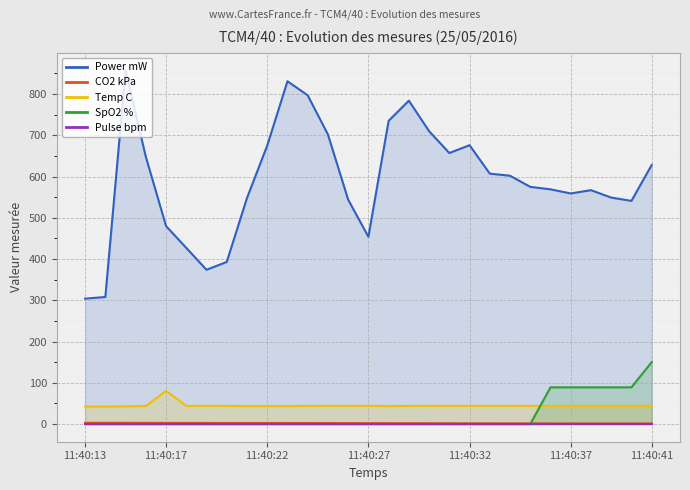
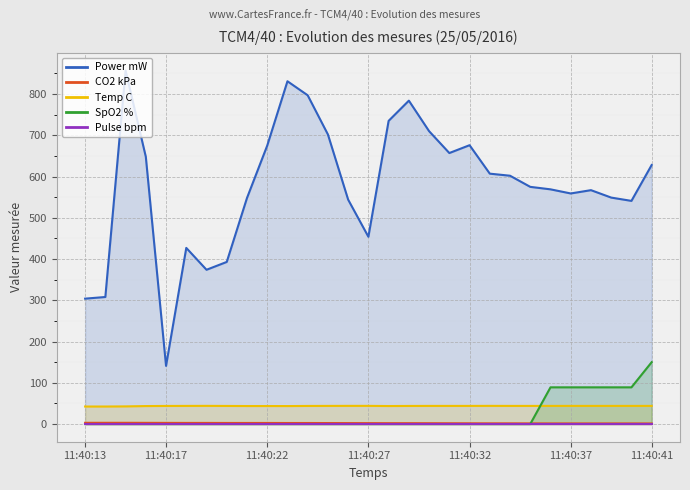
  {
    "Power mW": {
      "11:40:13": 300,
-     "11:40:17": 480,
+     "11:40:17": 140,
      "11:40:22": 680,
      "11:40:27": 450,
      "11:40:32": 680,
      "11:40:37": 560,
      "11:40:41": 630
    },
    "Temp C": {
      "11:40:13": 40,
-     "11:40:17": 80,
+     "11:40:17": 40,
      "11:40:22": 40,
      "11:40:27": 40,
      "11:40:32": 40,
      "11:40:37": 40,
      "11:40:41": 40
    },
    "SpO2 %": {
      "11:40:37": 90,
      "11:40:41": 150
    }
  }
